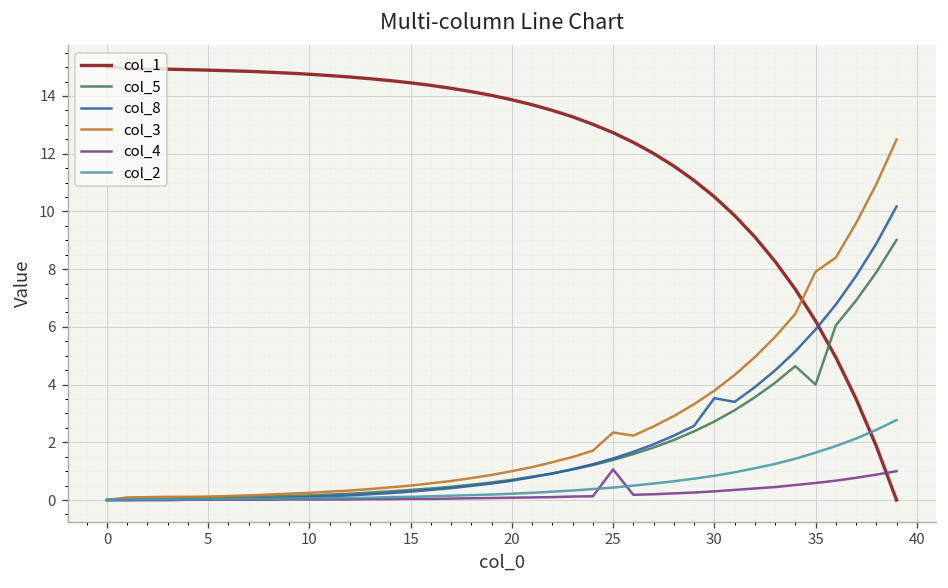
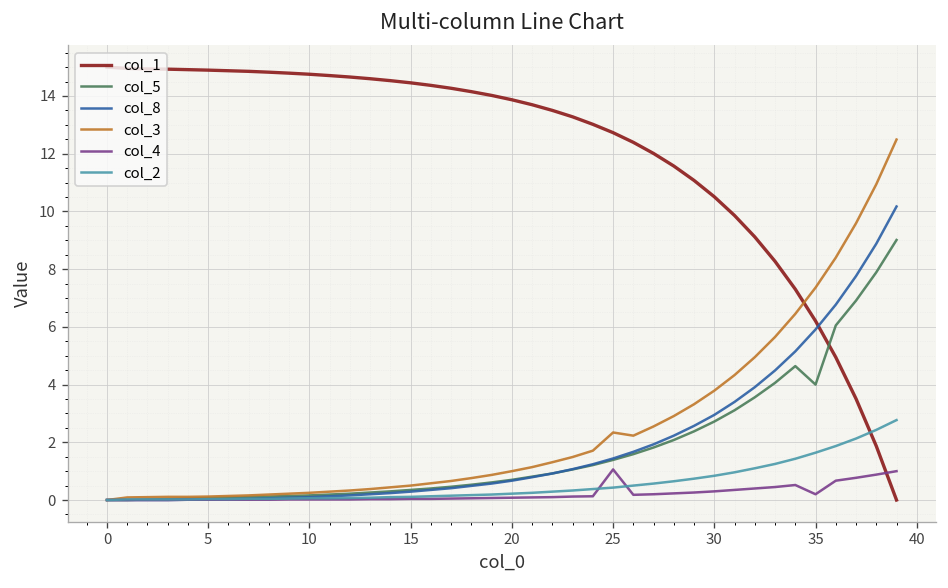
  {
    "col_1": {
      "5": 14.9,
      "10": 14.8,
      "15": 14.5,
      "20": 13.9,
      "25": 12.7,
      "30": 10.5,
      "35": 6.2
    },
    "col_5": {
      "30": 2.7,
      "35": 4.0
    },
    "col_8": {
-     "30": 3.5,
+     "30": 3.0,
      "35": 5.9
    },
    "col_3": {
      "15": 0.5,
      "20": 1.0,
      "25": 2.3,
      "30": 3.8,
-     "35": 7.9
+     "35": 7.4
    },
    "col_4": {
      "20": 0.1,
      "25": 1.1,
      "30": 0.3,
-     "35": 0.6
+     "35": 0.2
    },
    "col_2": {
      "20": 0.2,
      "25": 0.4,
      "30": 0.8,
      "35": 1.6
    }
  }
